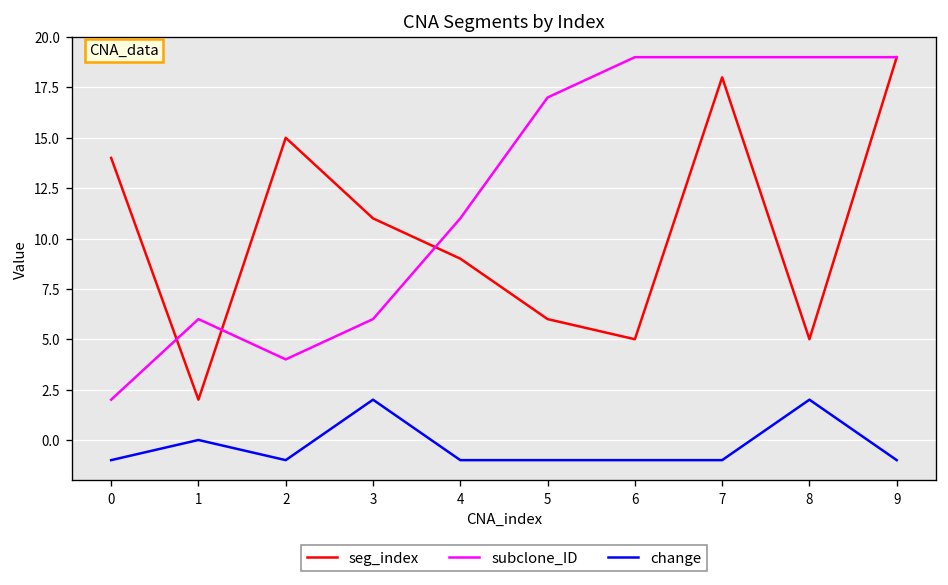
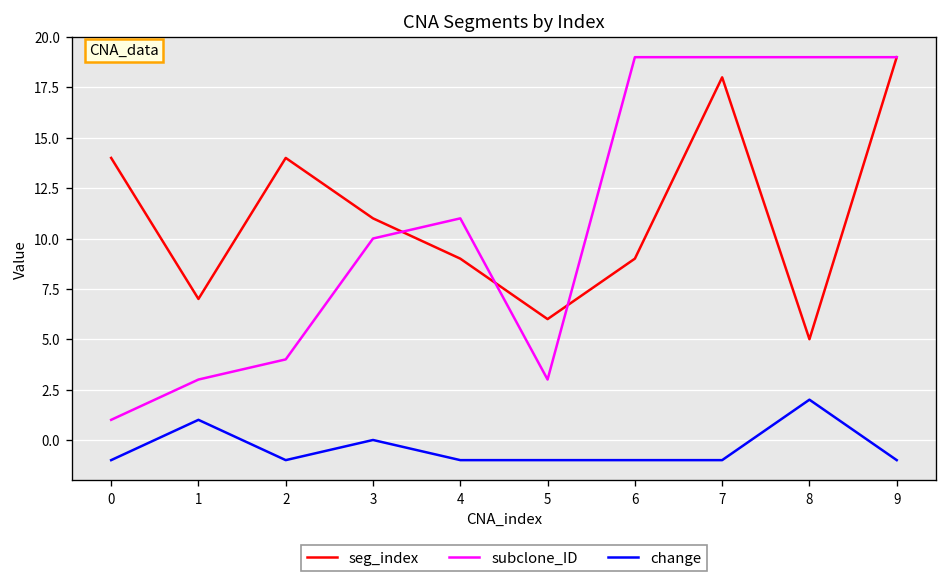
  {
    "seg_index": {
      "0": 14,
-     "1": 2,
-     "2": 15,
+     "1": 7,
+     "2": 14,
      "3": 11,
      "4": 9,
      "5": 6,
-     "6": 5,
+     "6": 9,
      "7": 18,
      "8": 5
    },
    "subclone_ID": {
-     "0": 2,
-     "1": 6,
+     "0": 1,
+     "1": 3,
      "2": 4,
-     "3": 6,
+     "3": 10,
      "4": 11,
-     "5": 17,
+     "5": 3,
      "6": 19,
      "7": 19,
      "8": 19
    },
    "change": {
      "0": -1,
-     "1": 0,
+     "1": 1,
      "2": -1,
-     "3": 2,
+     "3": 0,
      "4": -1,
      "5": -1,
      "6": -1,
      "7": -1,
      "8": 2,
      "9": -1
    }
  }
